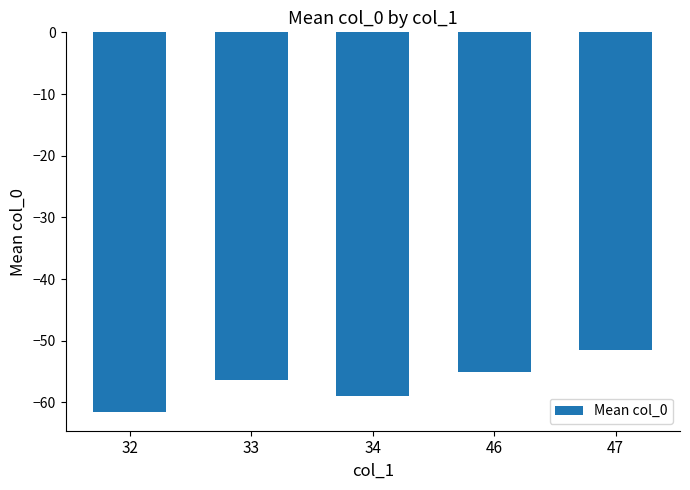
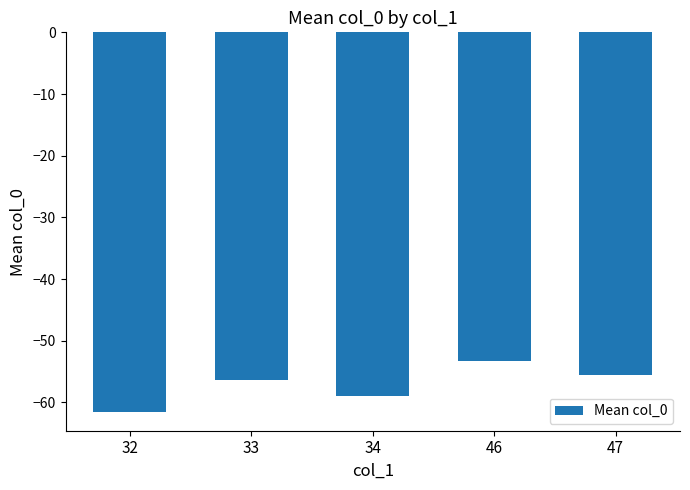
  {
    "32": -62,
    "33": -56,
    "34": -59,
-   "46": -55,
-   "47": -52
+   "46": -53,
+   "47": -56
  }
